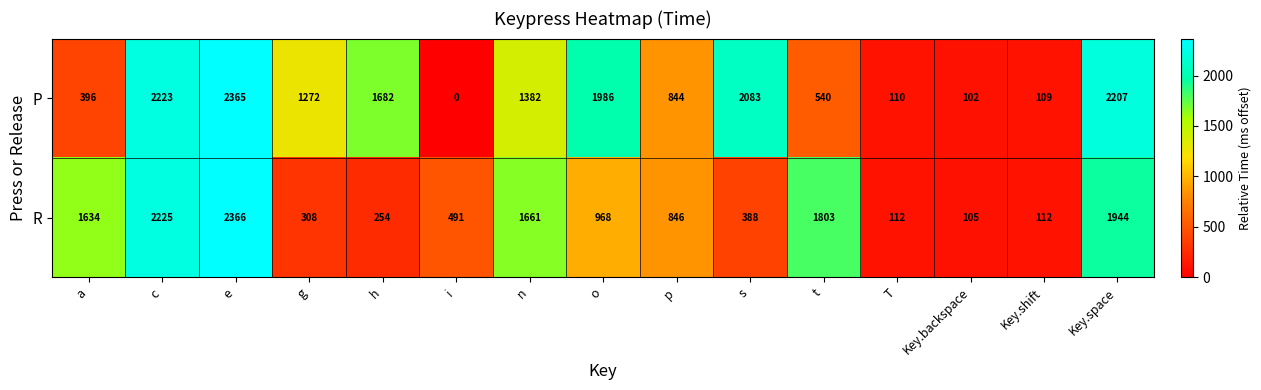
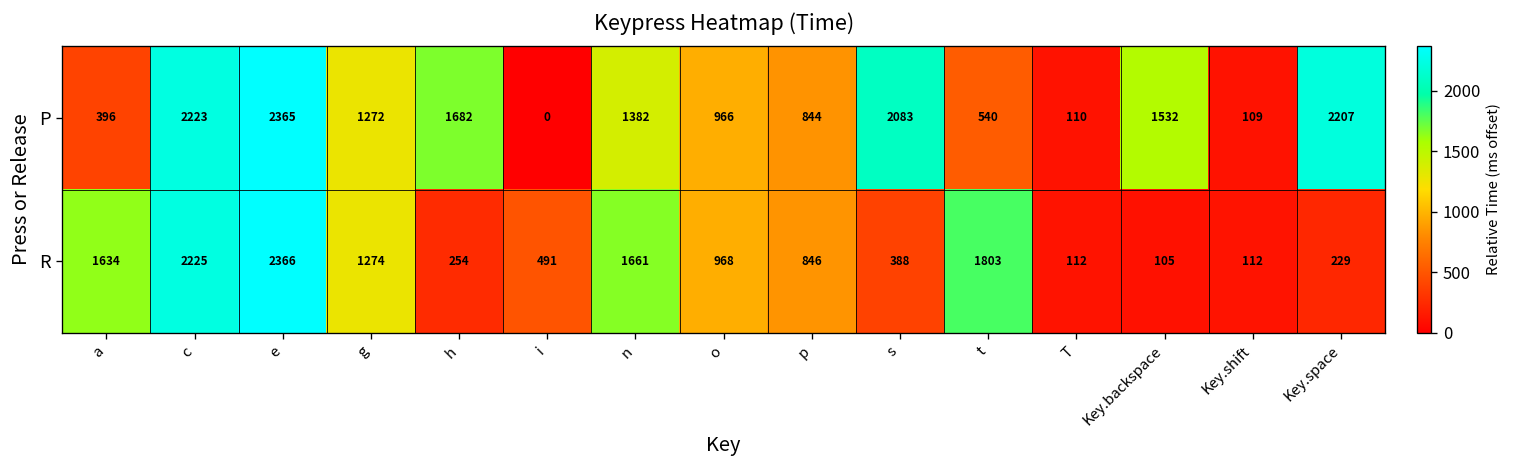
  {
    "P": {
      "a": 396,
      "c": 2223,
      "e": 2365,
      "g": 1272,
      "h": 1682,
      "i": 0,
      "n": 1382,
-     "o": 1986,
+     "o": 966,
      "p": 844,
      "s": 2083,
      "t": 540,
      "T": 110,
-     "Key.backspace": 102,
+     "Key.backspace": 1532,
      "Key.shift": 109,
      "Key.space": 2207
    },
    "R": {
      "a": 1634,
      "c": 2225,
      "e": 2366,
-     "g": 308,
+     "g": 1274,
      "h": 254,
      "i": 491,
      "n": 1661,
      "o": 968,
      "p": 846,
      "s": 388,
      "t": 1803,
      "T": 112,
      "Key.backspace": 105,
      "Key.shift": 112,
-     "Key.space": 1944
+     "Key.space": 229
    }
  }
